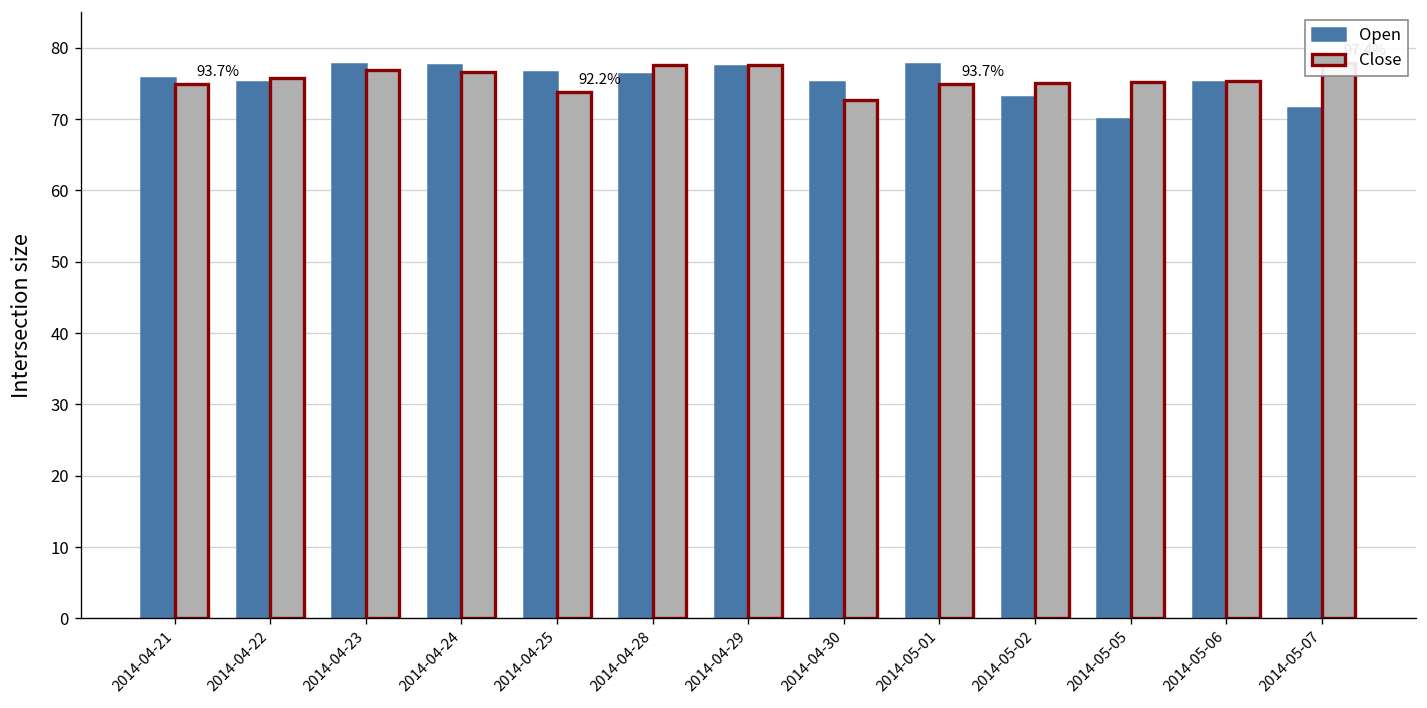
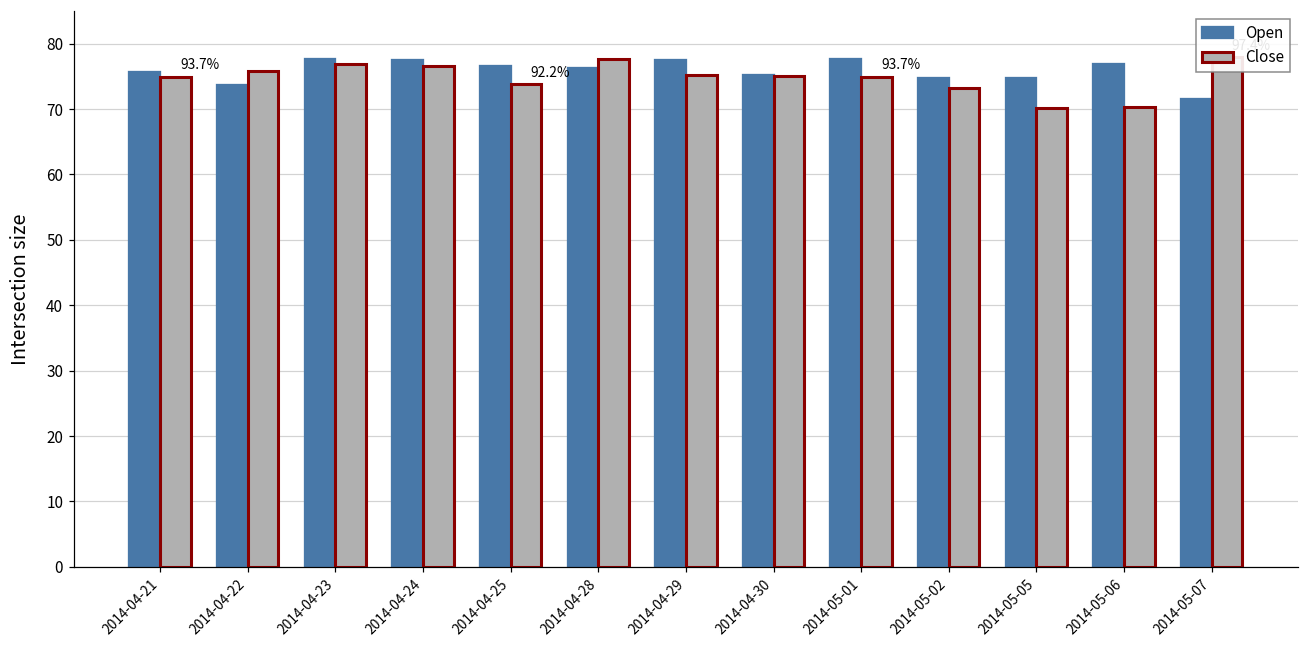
  {
    "Open": {
      "2014-04-21": 76,
-     "2014-04-22": 75,
+     "2014-04-22": 74,
      "2014-04-23": 78,
      "2014-04-24": 78,
      "2014-04-25": 77,
      "2014-04-28": 76,
      "2014-04-29": 77,
      "2014-04-30": 75,
      "2014-05-01": 78,
-     "2014-05-02": 73,
-     "2014-05-05": 70,
-     "2014-05-06": 75,
+     "2014-05-02": 75,
+     "2014-05-05": 75,
+     "2014-05-06": 77,
      "2014-05-07": 72
    },
    "Close": {
      "2014-04-22": 76,
      "2014-04-23": 77,
      "2014-04-24": 77,
      "2014-04-28": 78,
-     "2014-04-29": 78,
-     "2014-04-30": 73,
-     "2014-05-02": 75,
-     "2014-05-05": 75,
-     "2014-05-06": 75
+     "2014-04-29": 75,
+     "2014-04-30": 75,
+     "2014-05-02": 73,
+     "2014-05-05": 70,
+     "2014-05-06": 70
    }
  }
